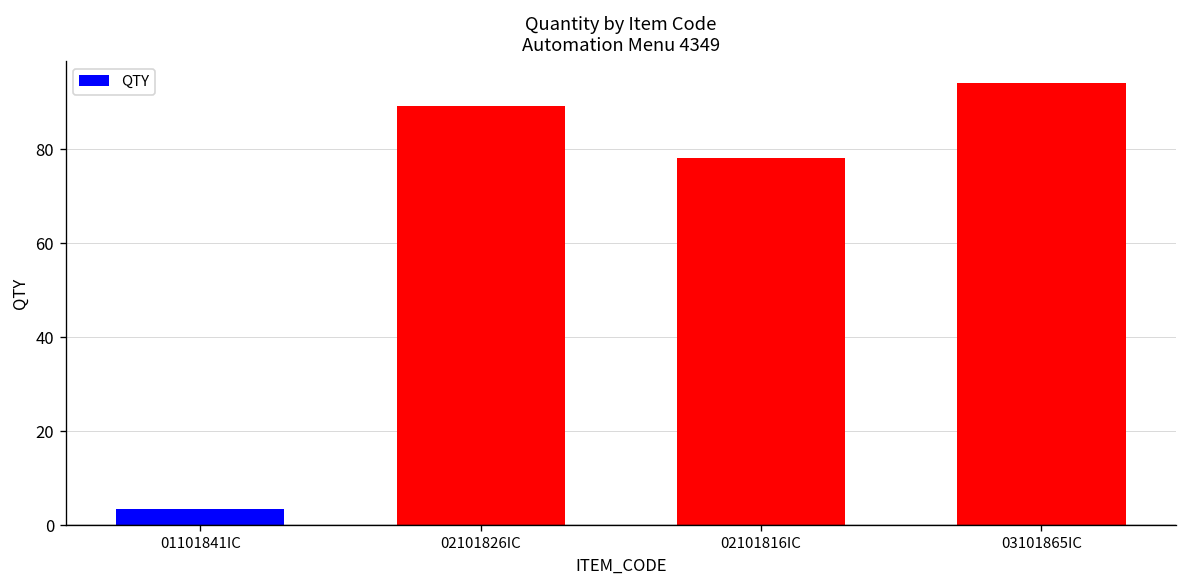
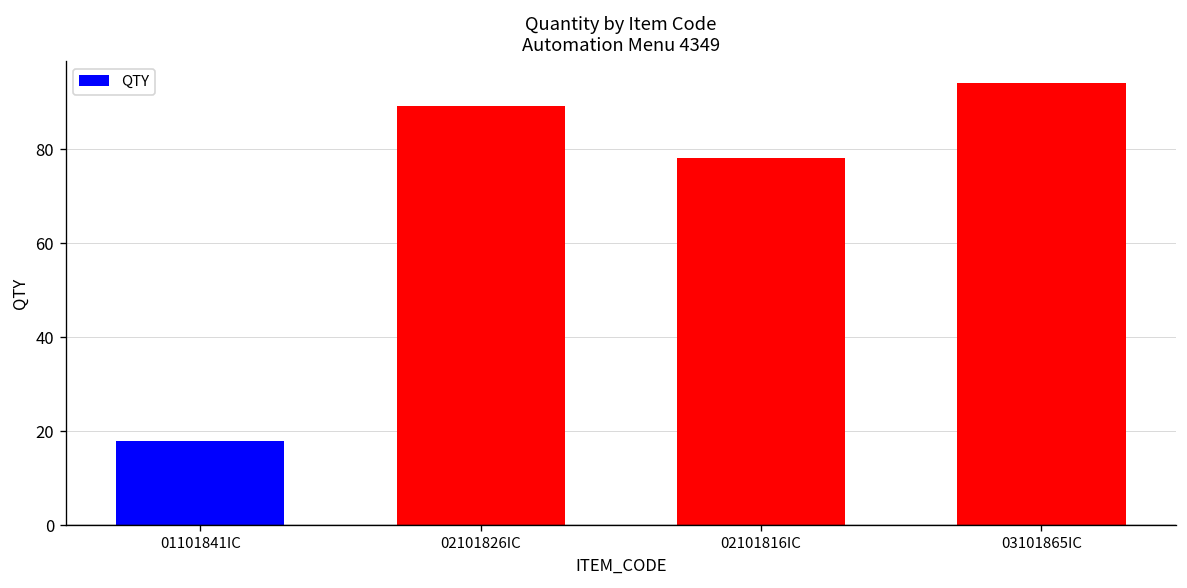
  {
-   "01101841IC": 4,
+   "01101841IC": 18,
    "02101826IC": 89,
    "02101816IC": 78,
    "03101865IC": 94
  }
